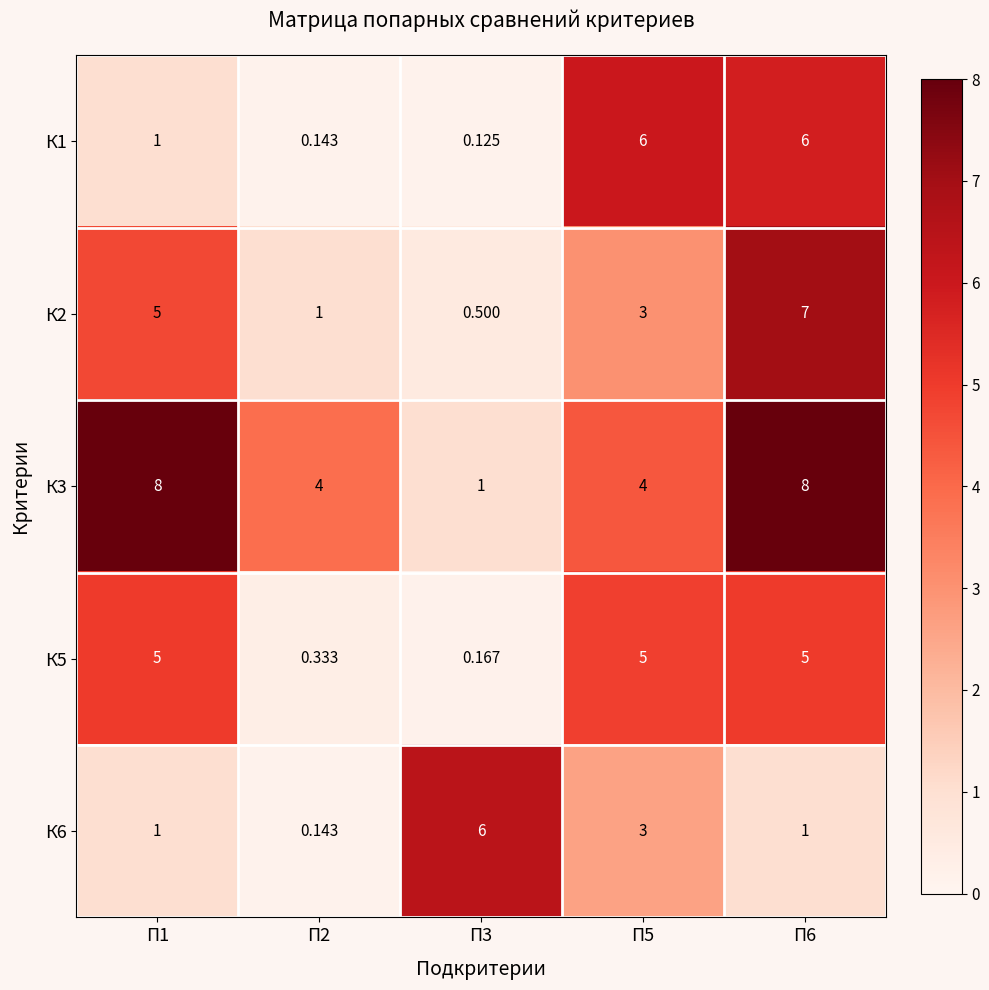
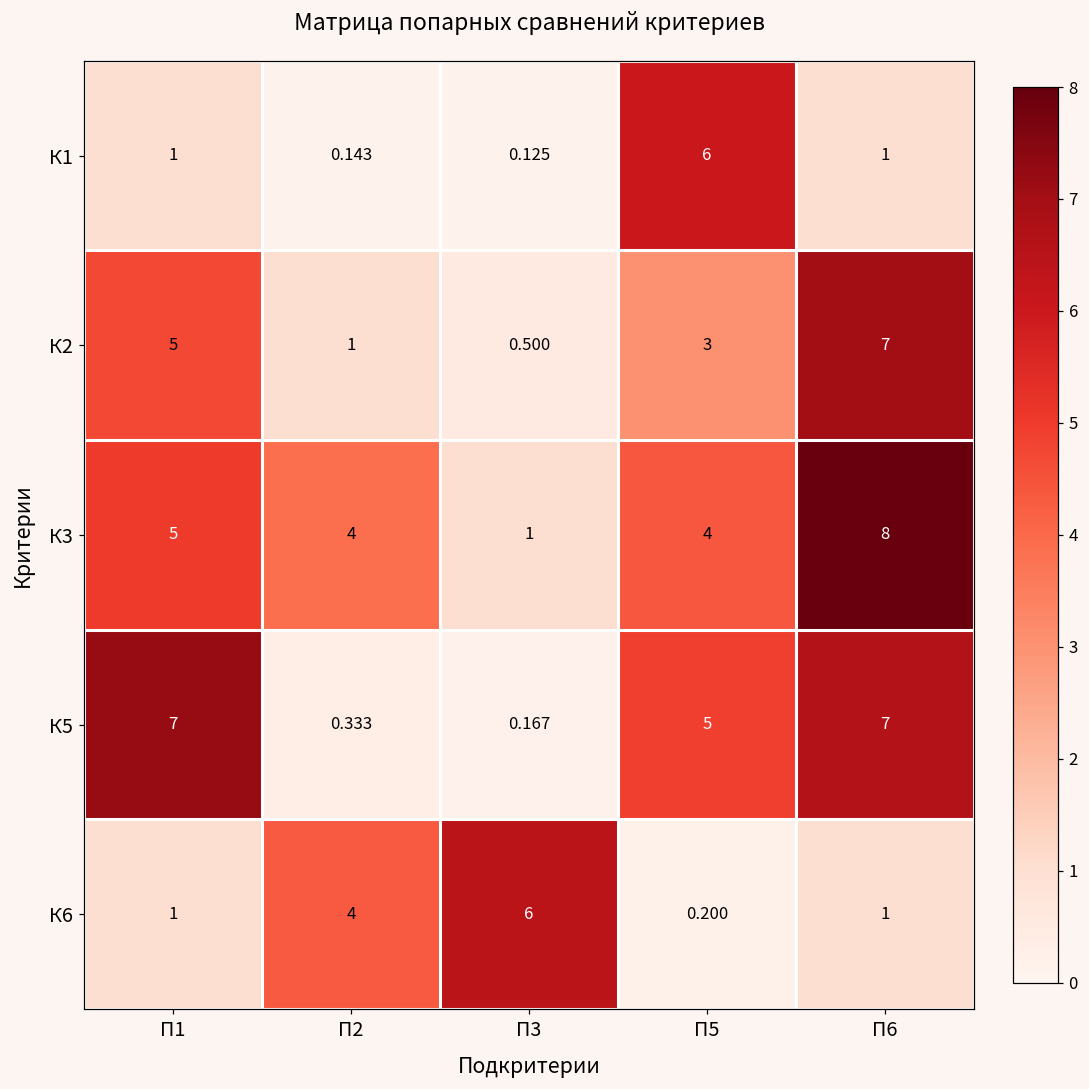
  {
    "К1": {
      "П1": 1,
      "П2": 0.143,
      "П3": 0.125,
      "П5": 6,
-     "П6": 6
+     "П6": 1
    },
    "К2": {
      "П1": 5,
      "П2": 1,
      "П3": 0.500,
      "П5": 3,
      "П6": 7
    },
    "К3": {
-     "П1": 8,
+     "П1": 5,
      "П2": 4,
      "П3": 1,
      "П5": 4,
      "П6": 8
    },
    "К5": {
-     "П1": 5,
+     "П1": 7,
      "П2": 0.333,
      "П3": 0.167,
      "П5": 5,
-     "П6": 5
+     "П6": 7
    },
    "К6": {
      "П1": 1,
-     "П2": 0.143,
+     "П2": 4,
      "П3": 6,
-     "П5": 3,
+     "П5": 0.200,
      "П6": 1
    }
  }
